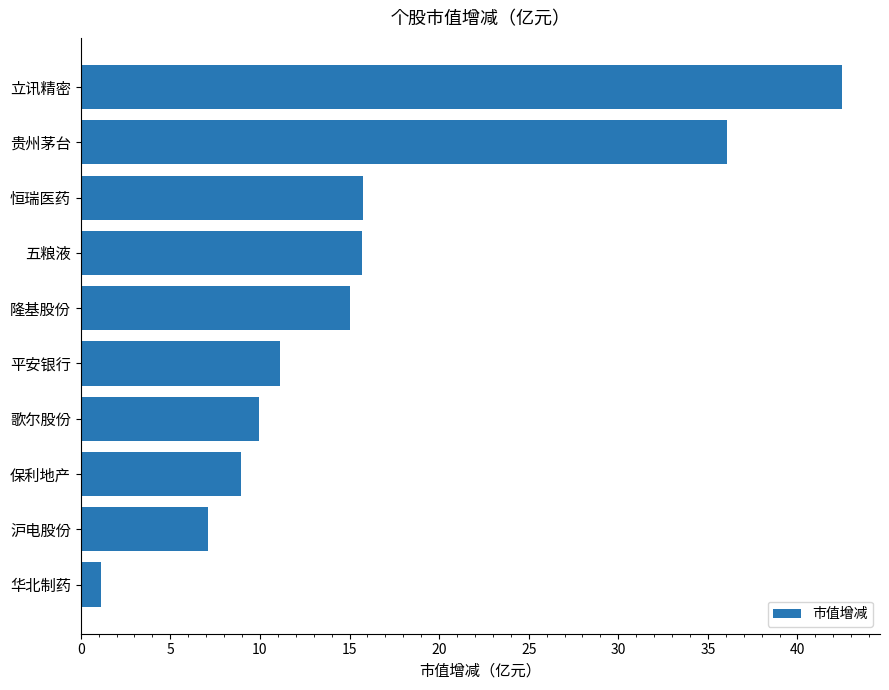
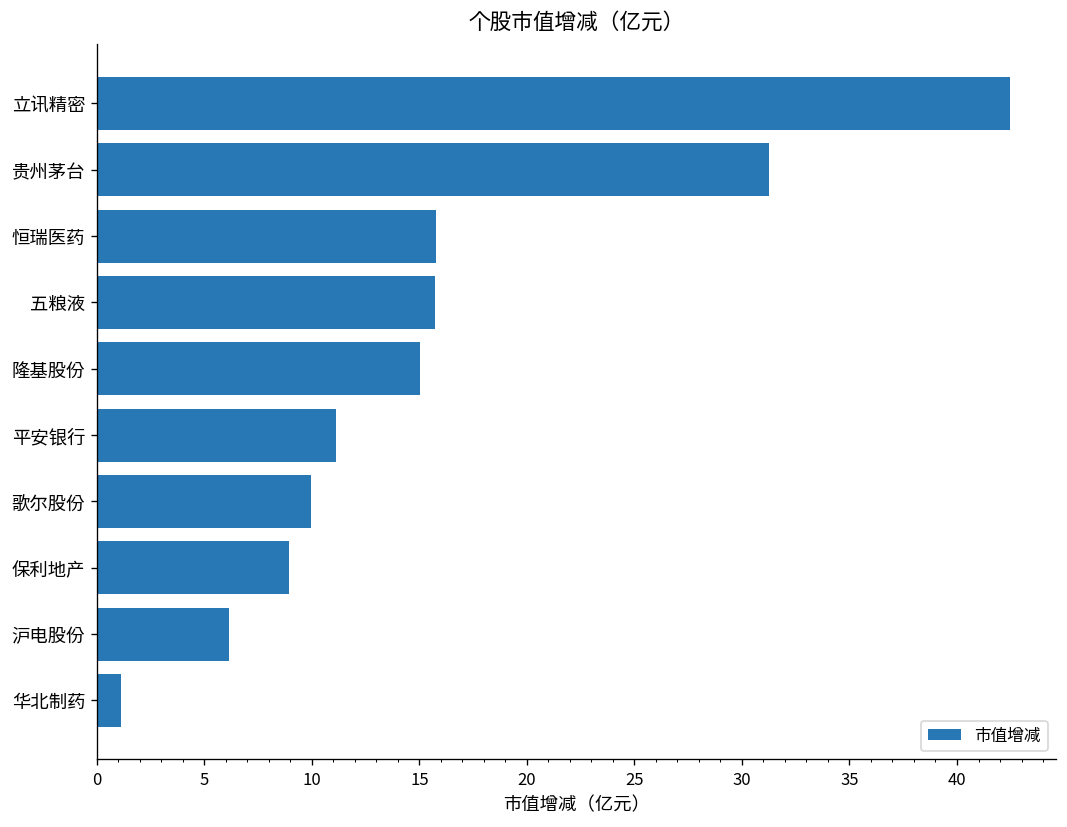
  {
    "立讯精密": 42.5,
-   "贵州茅台": 36.1,
+   "贵州茅台": 31.2,
    "恒瑞医药": 15.8,
    "五粮液": 15.7,
    "隆基股份": 15.0,
    "平安银行": 11.1,
    "歌尔股份": 10.0,
    "保利地产": 8.9,
-   "沪电股份": 7.1,
+   "沪电股份": 6.1,
    "华北制药": 1.1
  }
